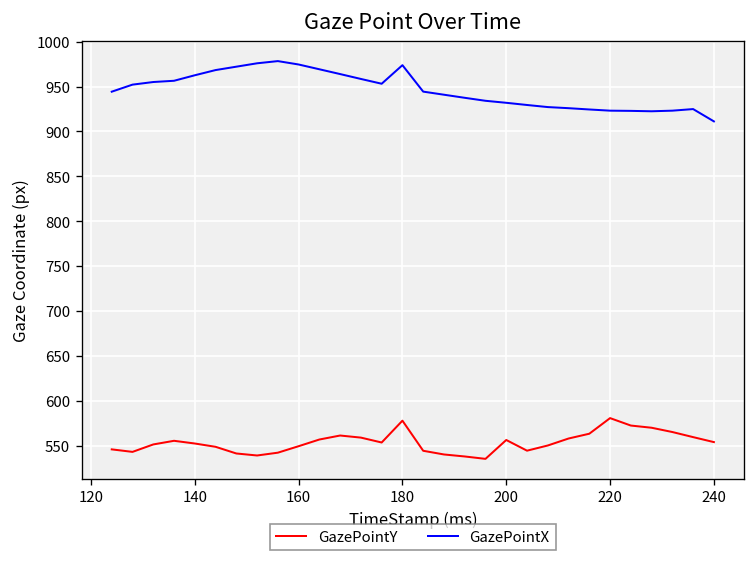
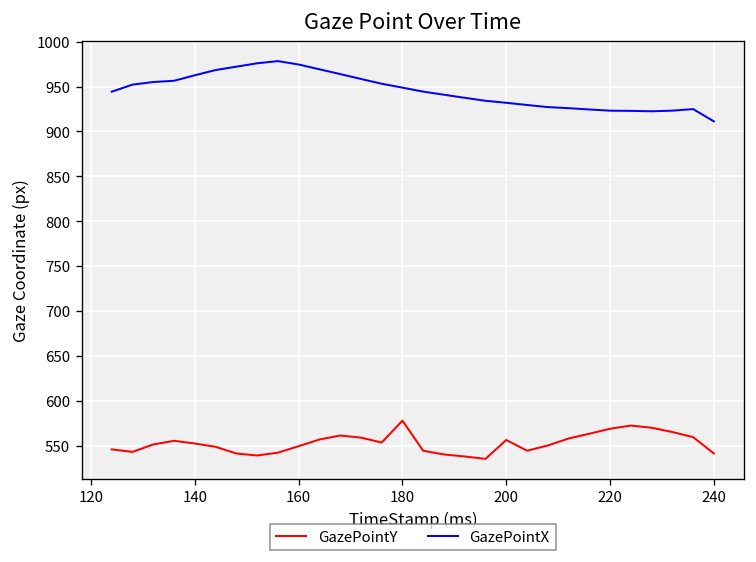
  {
    "GazePointY": {
      "140": 550,
      "160": 550,
      "180": 580,
      "200": 560,
-     "220": 580,
-     "240": 550
+     "220": 570,
+     "240": 540
    },
    "GazePointX": {
      "140": 960,
      "160": 970,
-     "180": 970,
+     "180": 950,
      "200": 930,
      "220": 920,
      "240": 910
    }
  }
